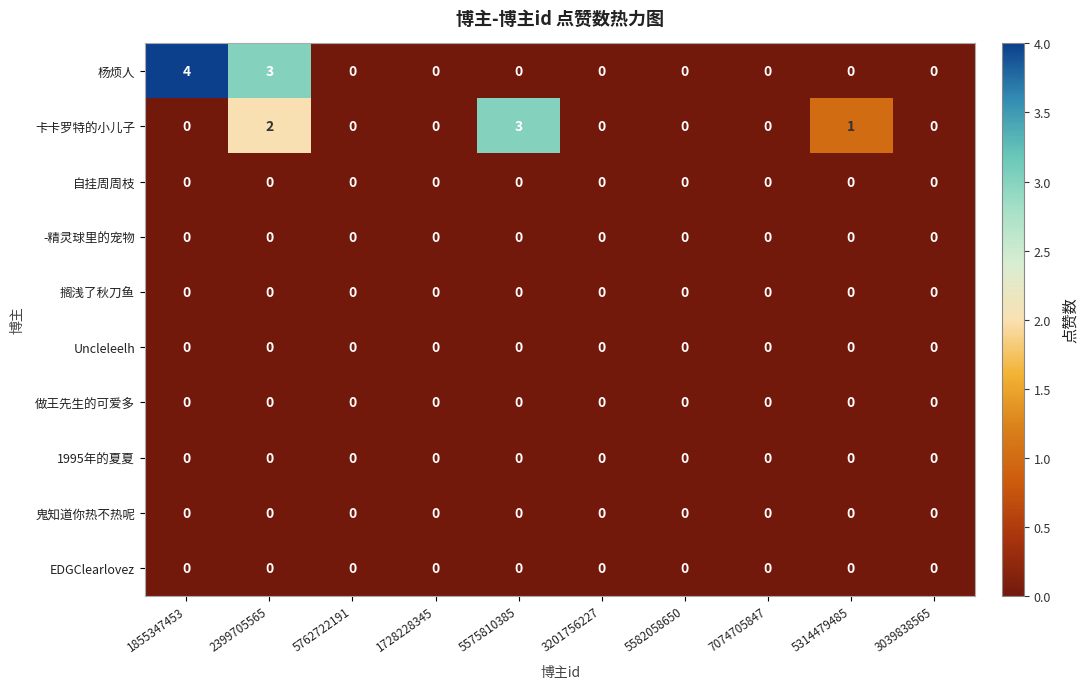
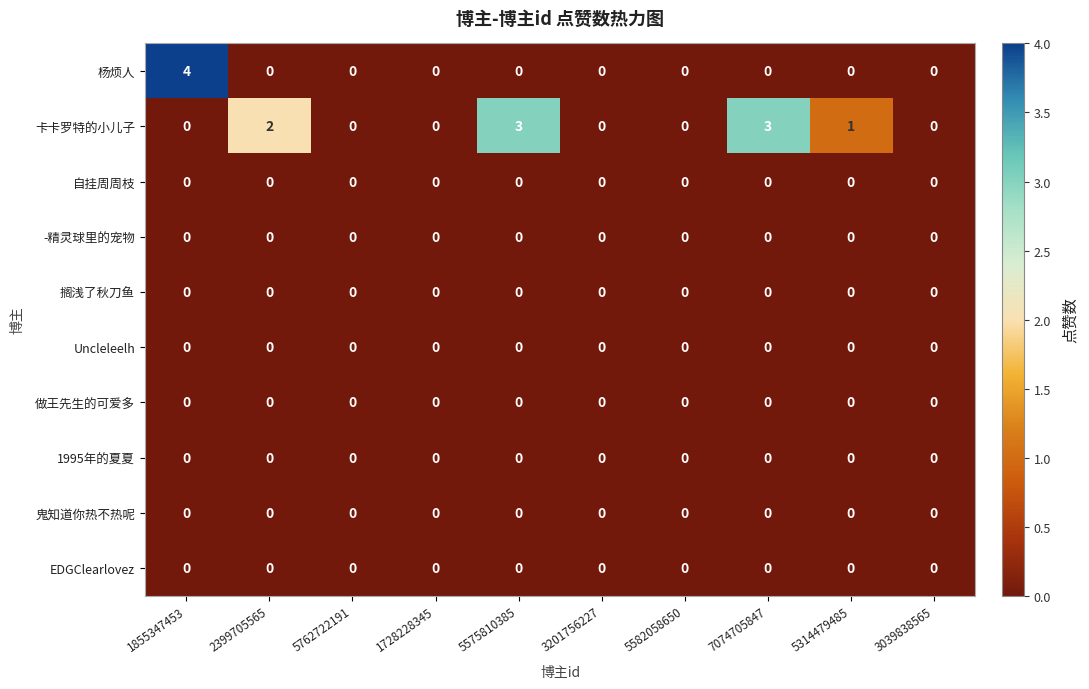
  {
    "杨烦人": {
      "1855347453": 4,
-     "2399705565": 3,
+     "2399705565": 0,
      "5762722191": 0,
      "1728228345": 0,
      "5575810385": 0,
      "3201756227": 0,
      "5582058650": 0,
      "7074705847": 0,
      "5314479485": 0,
      "3039838565": 0
    },
    "卡卡罗特的小儿子": {
      "1855347453": 0,
      "2399705565": 2,
      "5762722191": 0,
      "1728228345": 0,
      "5575810385": 3,
      "3201756227": 0,
      "5582058650": 0,
-     "7074705847": 0,
+     "7074705847": 3,
      "5314479485": 1,
      "3039838565": 0
    },
    "自挂周周枝": {
      "1855347453": 0,
      "2399705565": 0,
      "5762722191": 0,
      "1728228345": 0,
      "5575810385": 0,
      "3201756227": 0,
      "5582058650": 0,
      "7074705847": 0,
      "5314479485": 0,
      "3039838565": 0
    },
    "-精灵球里的宠物": {
      "1855347453": 0,
      "2399705565": 0,
      "5762722191": 0,
      "1728228345": 0,
      "5575810385": 0,
      "3201756227": 0,
      "5582058650": 0,
      "7074705847": 0,
      "5314479485": 0,
      "3039838565": 0
    },
    "搁浅了秋刀鱼": {
      "1855347453": 0,
      "2399705565": 0,
      "5762722191": 0,
      "1728228345": 0,
      "5575810385": 0,
      "3201756227": 0,
      "5582058650": 0,
      "7074705847": 0,
      "5314479485": 0,
      "3039838565": 0
    },
    "Uncleleelh": {
      "1855347453": 0,
      "2399705565": 0,
      "5762722191": 0,
      "1728228345": 0,
      "5575810385": 0,
      "3201756227": 0,
      "5582058650": 0,
      "7074705847": 0,
      "5314479485": 0,
      "3039838565": 0
    },
    "做王先生的可爱多": {
      "1855347453": 0,
      "2399705565": 0,
      "5762722191": 0,
      "1728228345": 0,
      "5575810385": 0,
      "3201756227": 0,
      "5582058650": 0,
      "7074705847": 0,
      "5314479485": 0,
      "3039838565": 0
    },
    "1995年的夏夏": {
      "1855347453": 0,
      "2399705565": 0,
      "5762722191": 0,
      "1728228345": 0,
      "5575810385": 0,
      "3201756227": 0,
      "5582058650": 0,
      "7074705847": 0,
      "5314479485": 0,
      "3039838565": 0
    },
    "鬼知道你热不热呢": {
      "1855347453": 0,
      "2399705565": 0,
      "5762722191": 0,
      "1728228345": 0,
      "5575810385": 0,
      "3201756227": 0,
      "5582058650": 0,
      "7074705847": 0,
      "5314479485": 0,
      "3039838565": 0
    },
    "EDGClearlovez": {
      "1855347453": 0,
      "2399705565": 0,
      "5762722191": 0,
      "1728228345": 0,
      "5575810385": 0,
      "3201756227": 0,
      "5582058650": 0,
      "7074705847": 0,
      "5314479485": 0,
      "3039838565": 0
    }
  }
